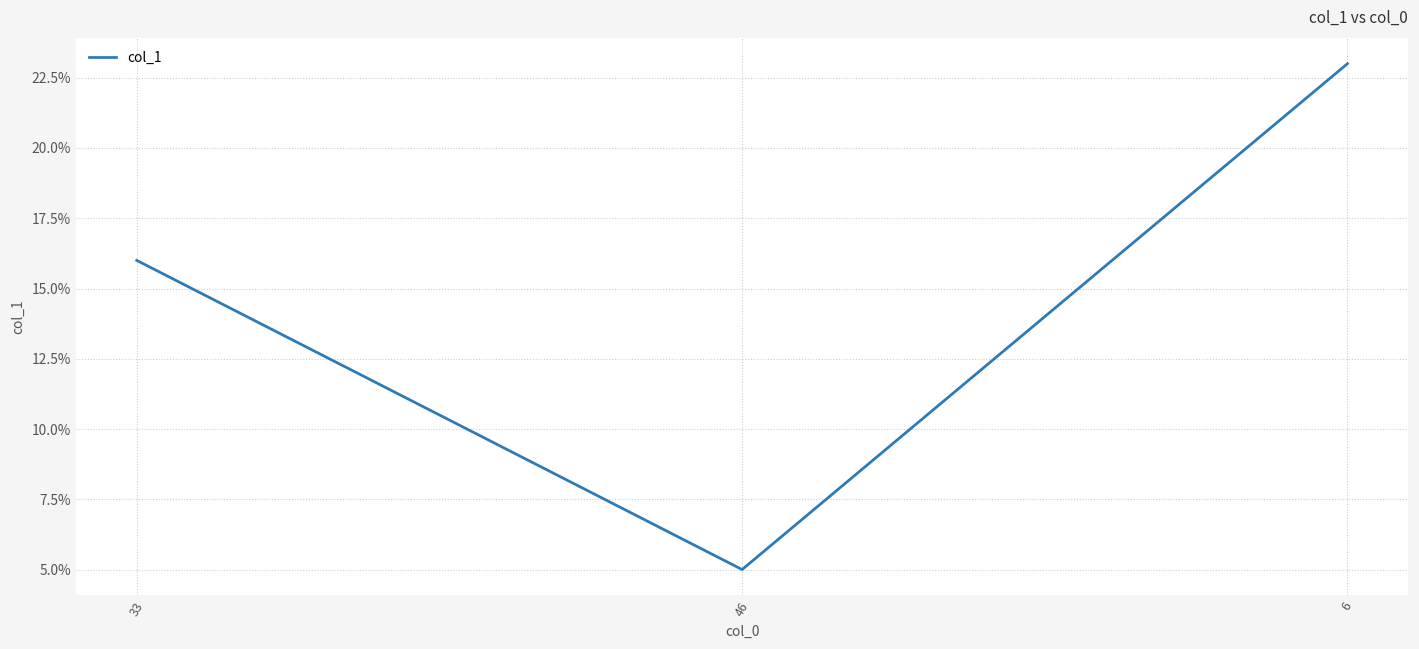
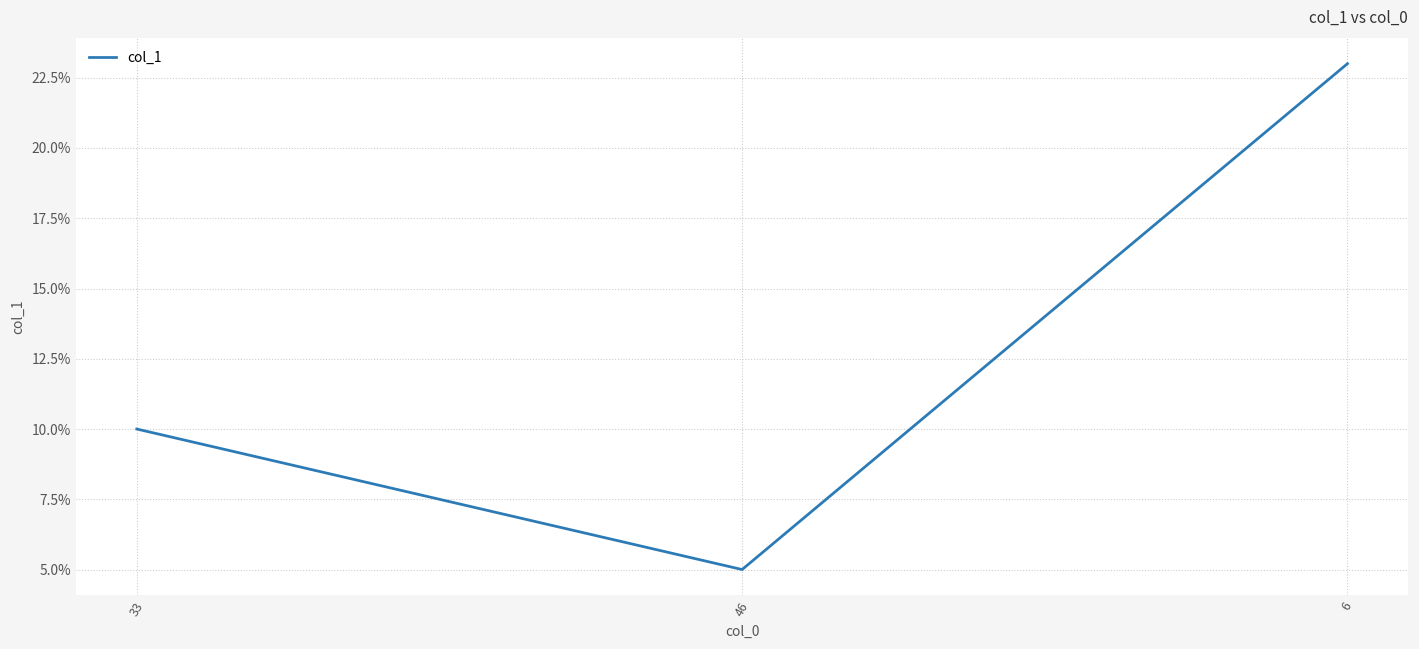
  {
-   "33": "16%",
+   "33": "10%",
    "46": "5%",
    "6": "23%"
  }
